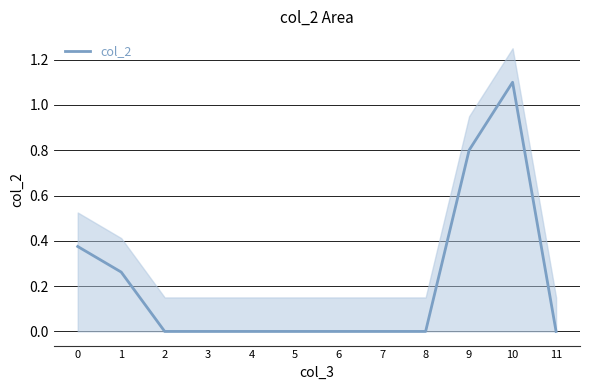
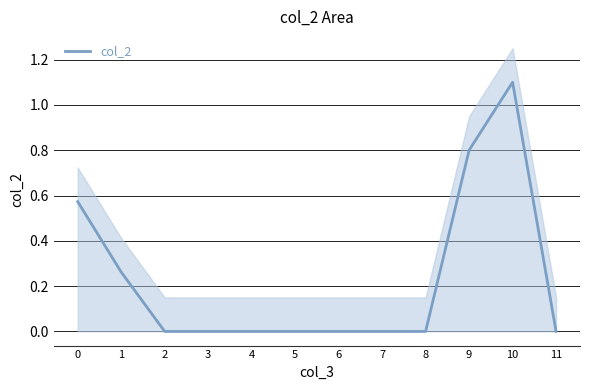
  {
    "col_2": {
-     "0": 0.38,
+     "0": 0.57,
      "1": 0.26,
      "2": 0.00,
      "3": 0.00,
      "4": 0.00,
      "5": 0.00,
      "6": 0.00,
      "7": 0.00,
      "8": 0.00,
      "9": 0.80,
      "10": 1.10,
      "11": 0.00
    }
  }
